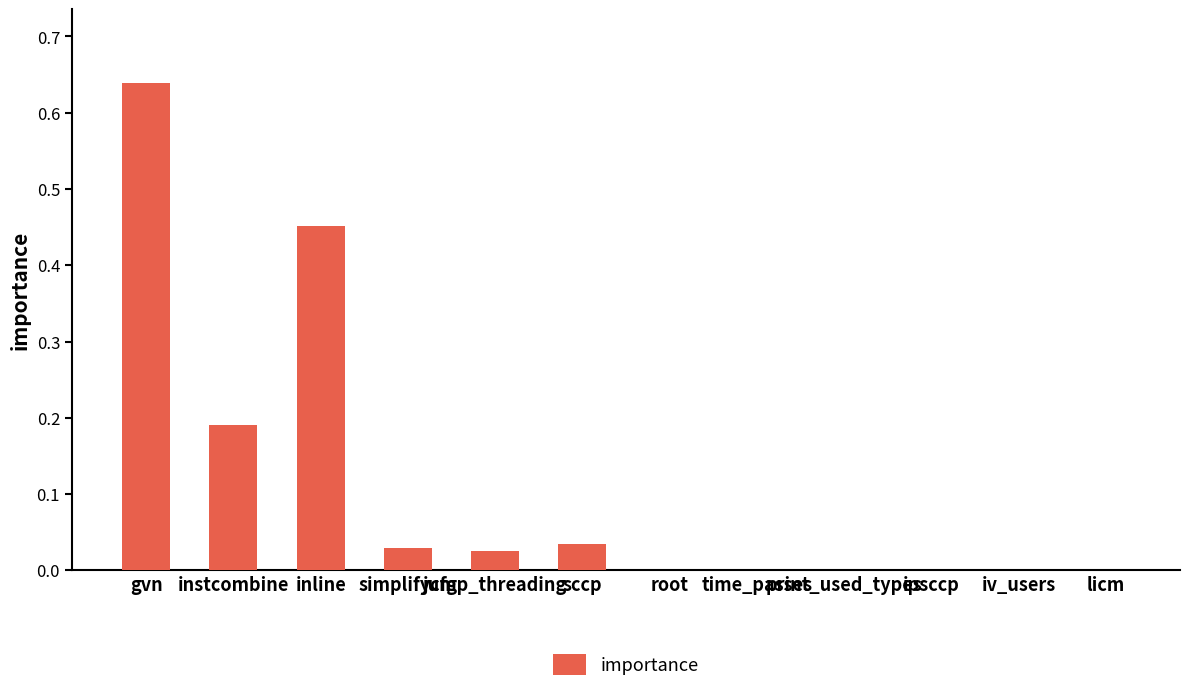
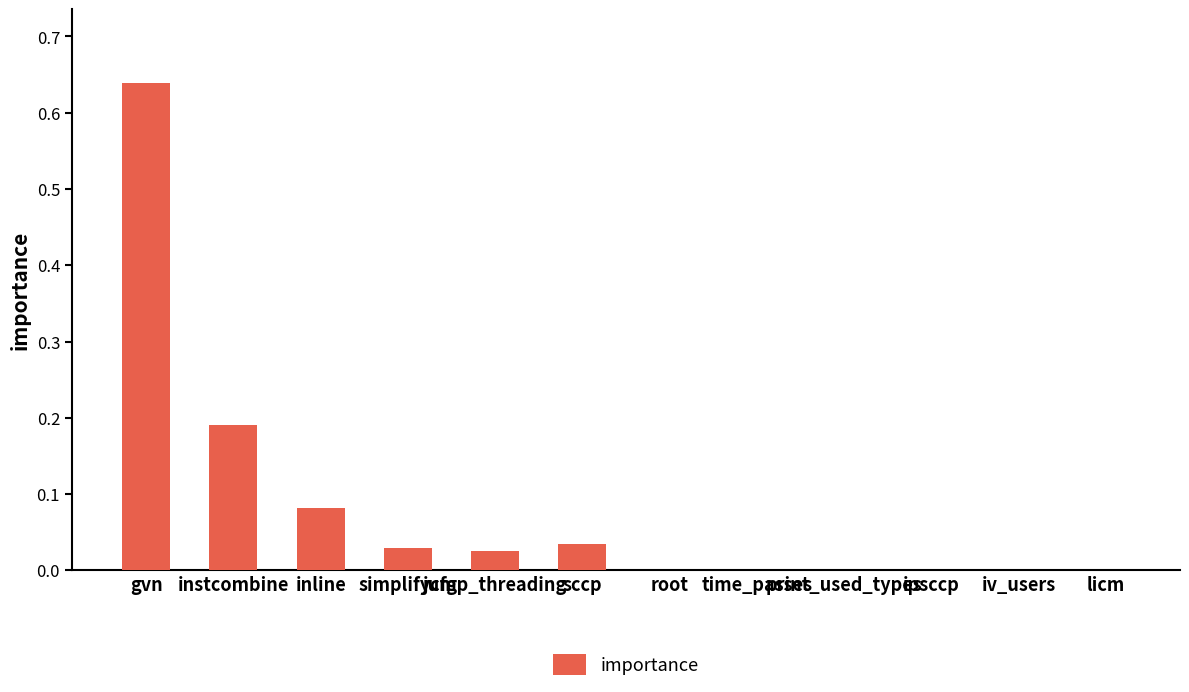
  {
    "gvn": 0.64,
    "instcombine": 0.19,
-   "inline": 0.45,
+   "inline": 0.08,
    "sccp": 0.04,
    "root": 0.00,
    "iv_users": 0.00,
    "licm": 0.00
  }
